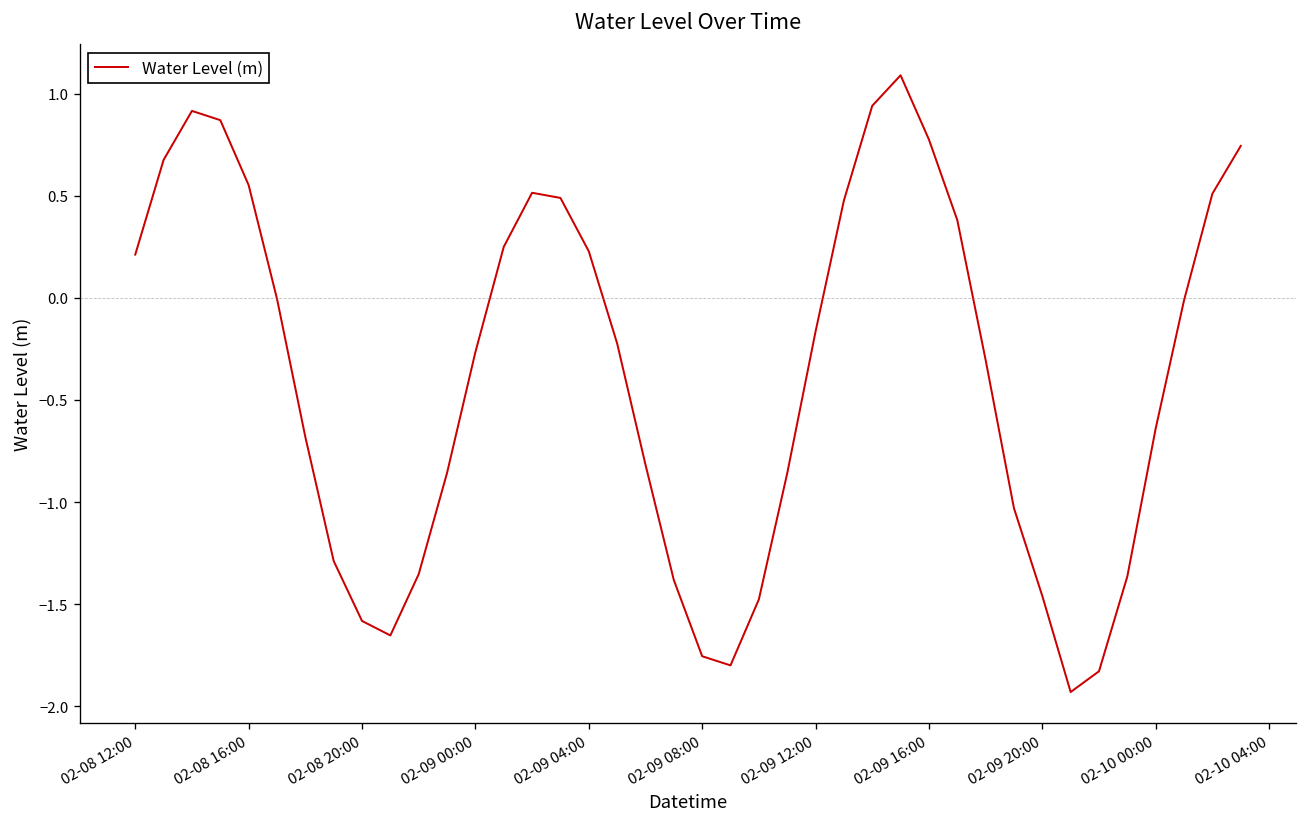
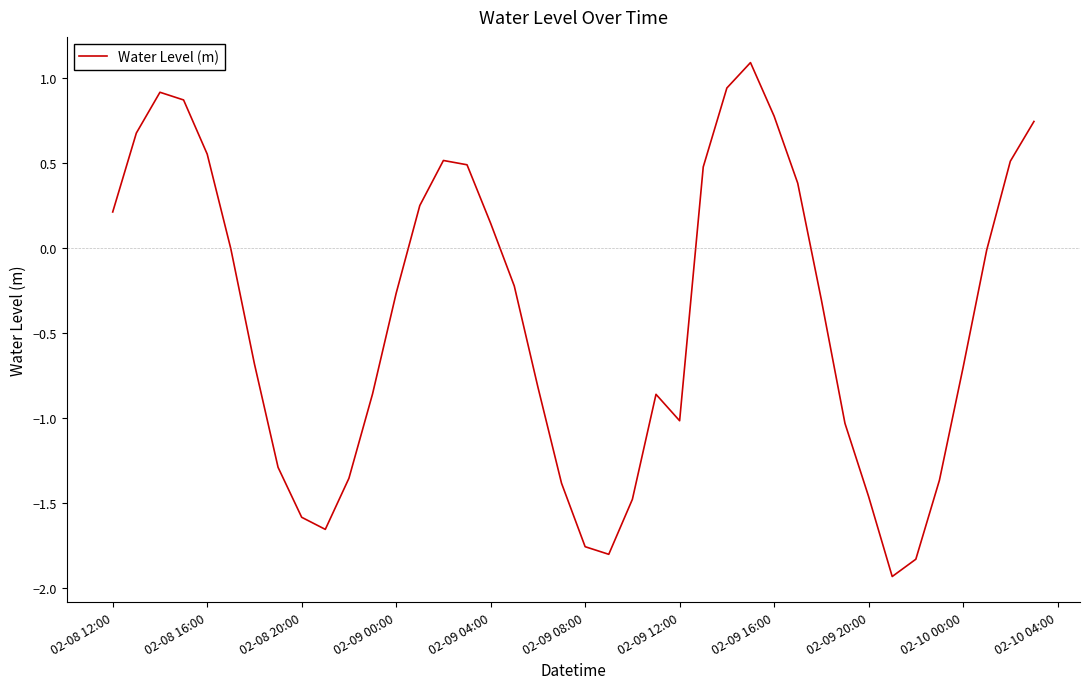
  {
    "02-08 12:00": 0.21,
    "02-08 16:00": 0.55,
    "02-08 20:00": -1.58,
    "02-09 00:00": -0.27,
-   "02-09 04:00": 0.23,
+   "02-09 04:00": 0.15,
    "02-09 08:00": -1.76,
-   "02-09 12:00": -0.16,
+   "02-09 12:00": -1.01,
    "02-09 16:00": 0.78,
    "02-09 20:00": -1.46,
-   "02-10 00:00": -0.64
+   "02-10 00:00": -0.70
  }
